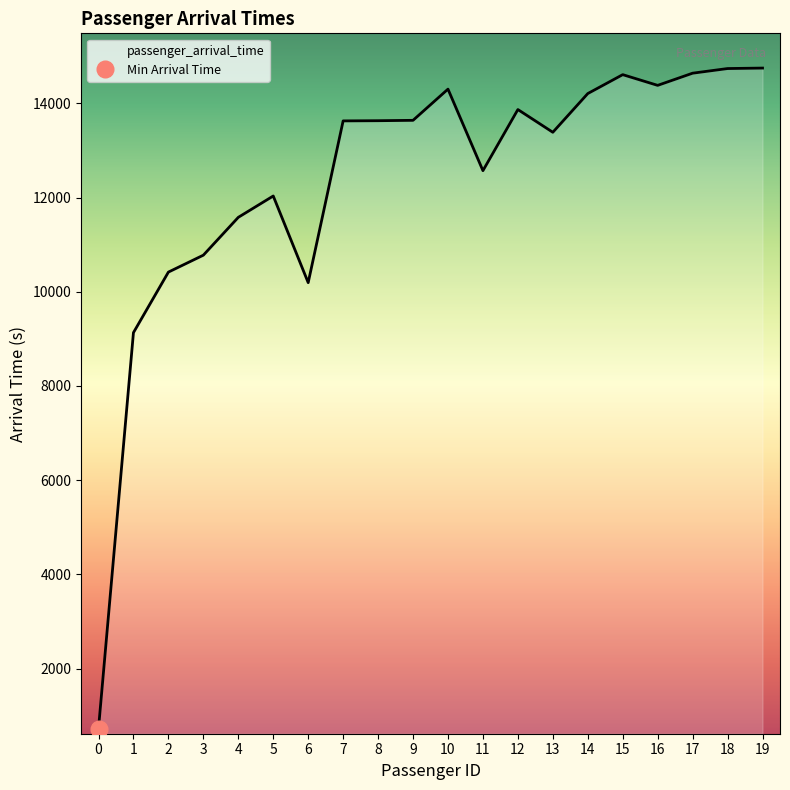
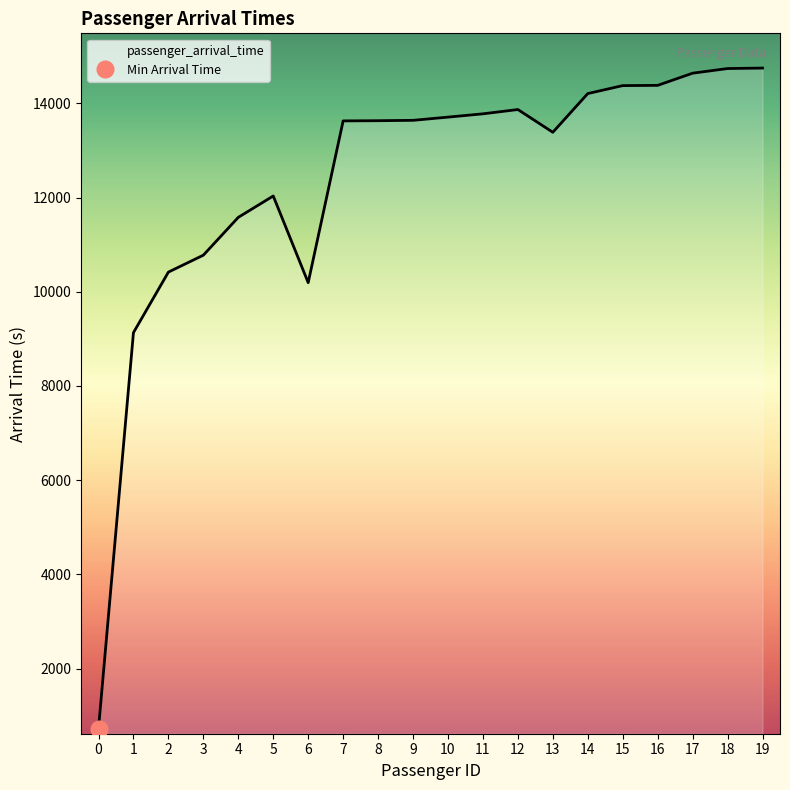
  {
    "passenger_arrival_time": {
      "1": 9100,
      "2": 10400,
      "3": 10800,
      "4": 11600,
      "5": 12000,
      "6": 10200,
      "7": 13600,
      "8": 13600,
      "9": 13600,
-     "10": 14300,
-     "11": 12600,
+     "10": 13700,
+     "11": 13800,
      "12": 13900,
      "13": 13400,
      "14": 14200,
-     "15": 14600,
+     "15": 14400,
      "16": 14400,
      "17": 14600,
      "18": 14700,
      "19": 14700
    }
  }
